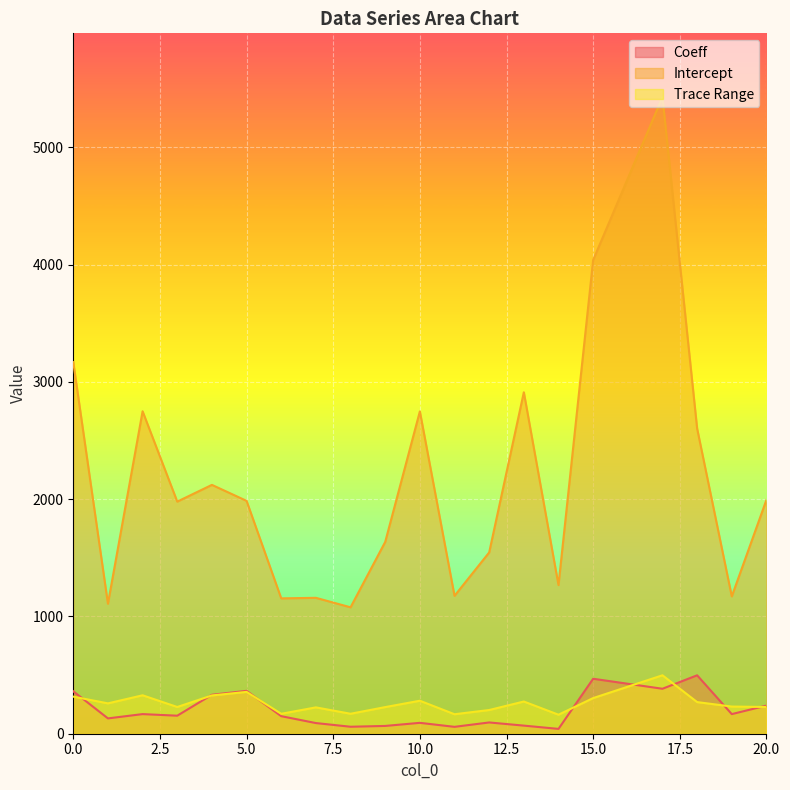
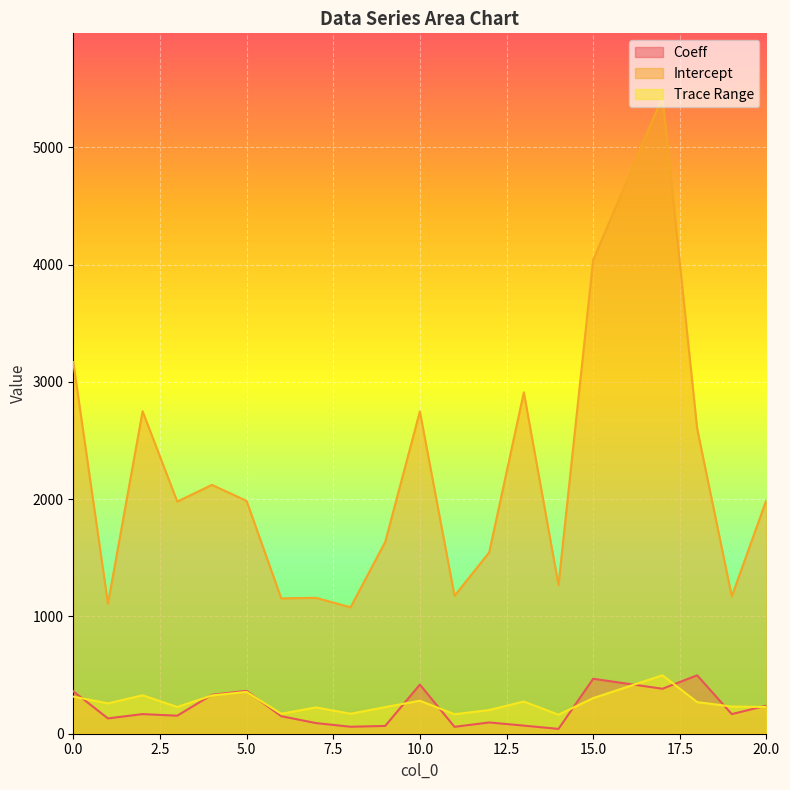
  {
    "Coeff": {
      "0.0": 360,
-     "10.0": 90,
+     "10.0": 420,
      "15.0": 470
    }
  }
